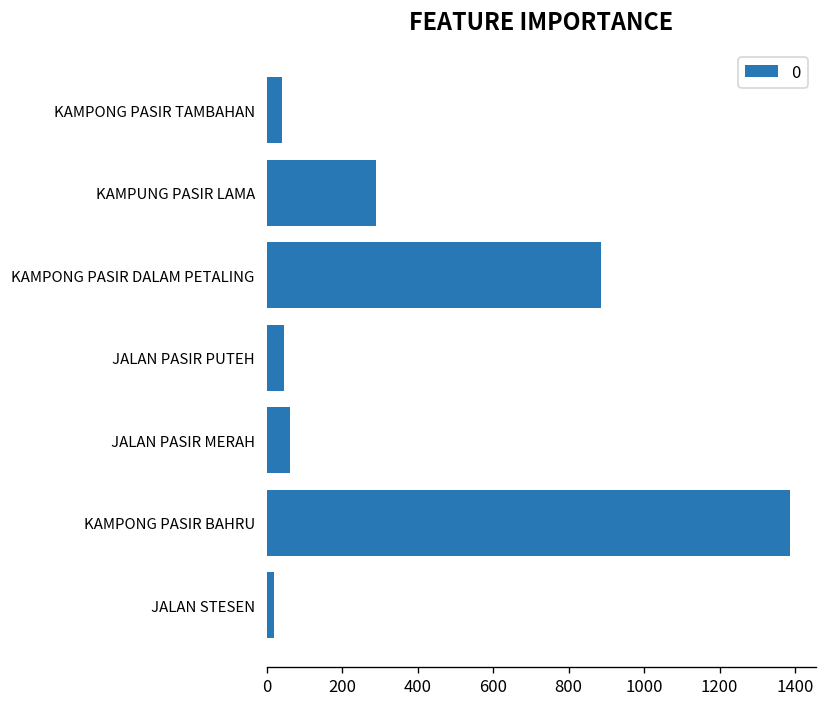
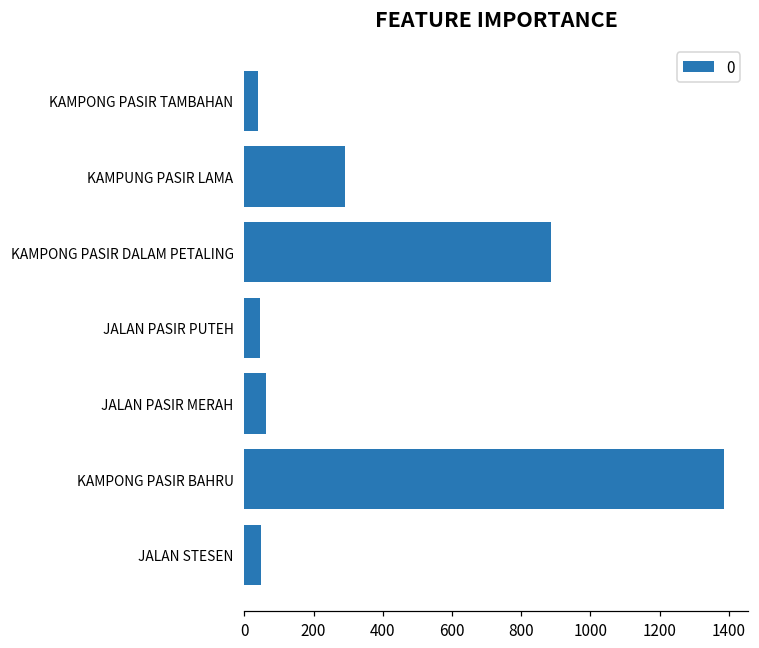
  {
    "KAMPONG PASIR TAMBAHAN": 40,
    "KAMPUNG PASIR LAMA": 290,
    "KAMPONG PASIR DALAM PETALING": 890,
    "JALAN PASIR PUTEH": 50,
    "JALAN PASIR MERAH": 60,
    "KAMPONG PASIR BAHRU": 1390,
-   "JALAN STESEN": 20
+   "JALAN STESEN": 50
  }
